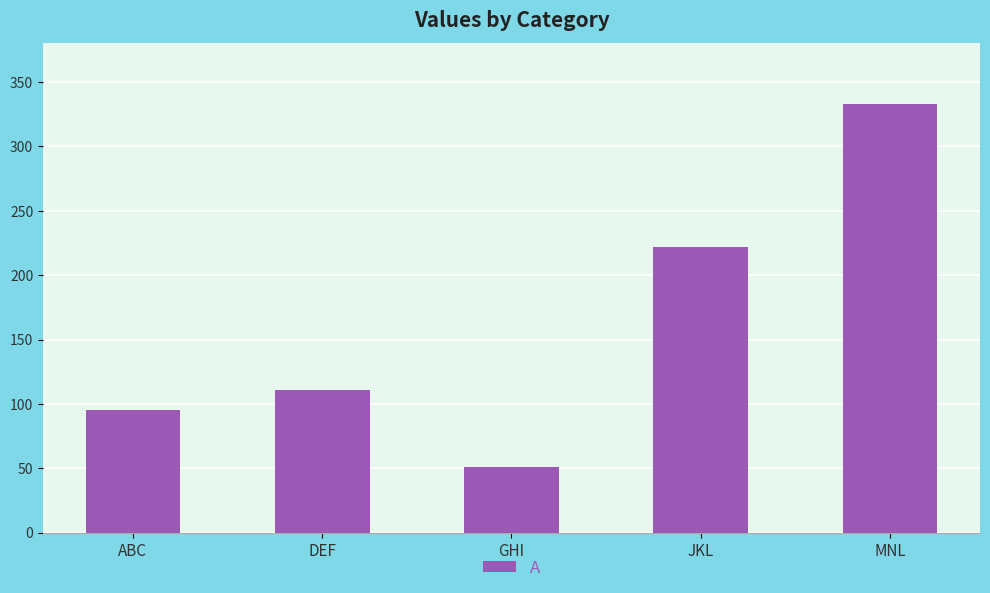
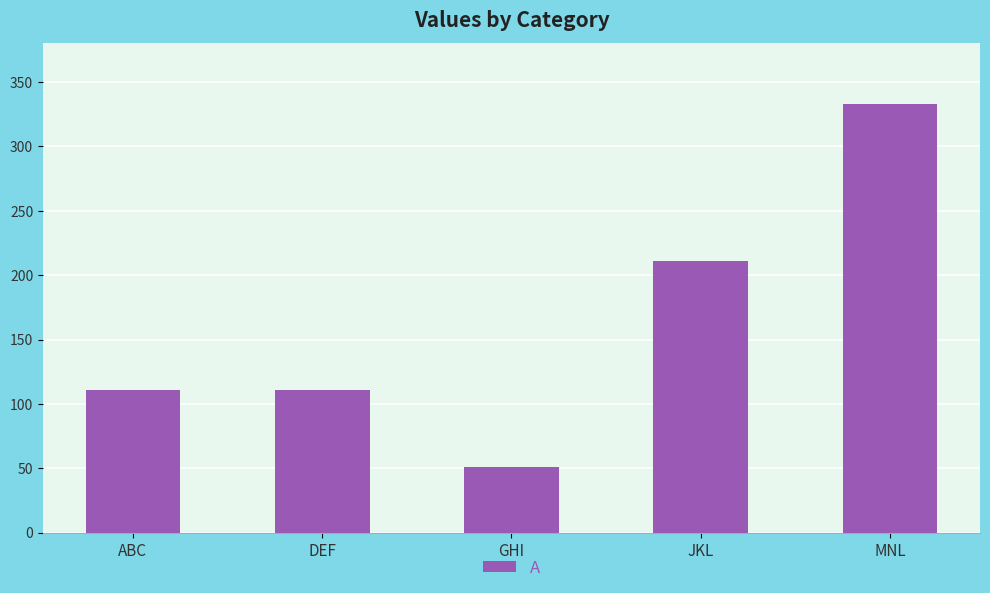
  {
-   "ABC": 95,
+   "ABC": 111,
    "DEF": 111,
    "GHI": 51,
-   "JKL": 222,
+   "JKL": 211,
    "MNL": 333
  }
